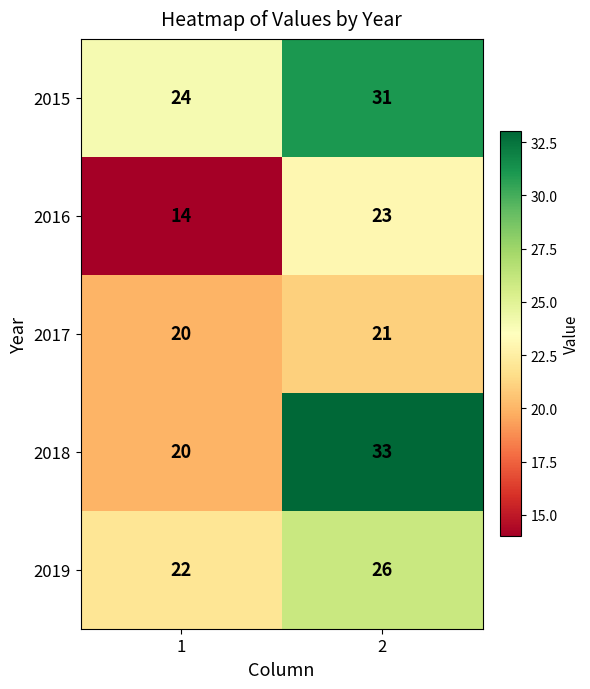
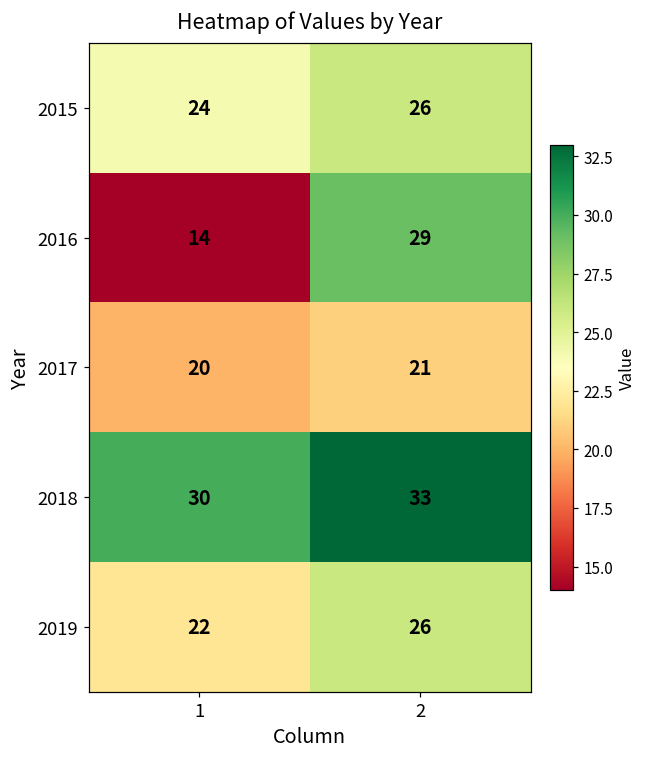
  {
    "2015": {
      "1": 24,
-     "2": 31
+     "2": 26
    },
    "2016": {
      "1": 14,
-     "2": 23
+     "2": 29
    },
    "2017": {
      "1": 20,
      "2": 21
    },
    "2018": {
-     "1": 20,
+     "1": 30,
      "2": 33
    },
    "2019": {
      "1": 22,
      "2": 26
    }
  }
